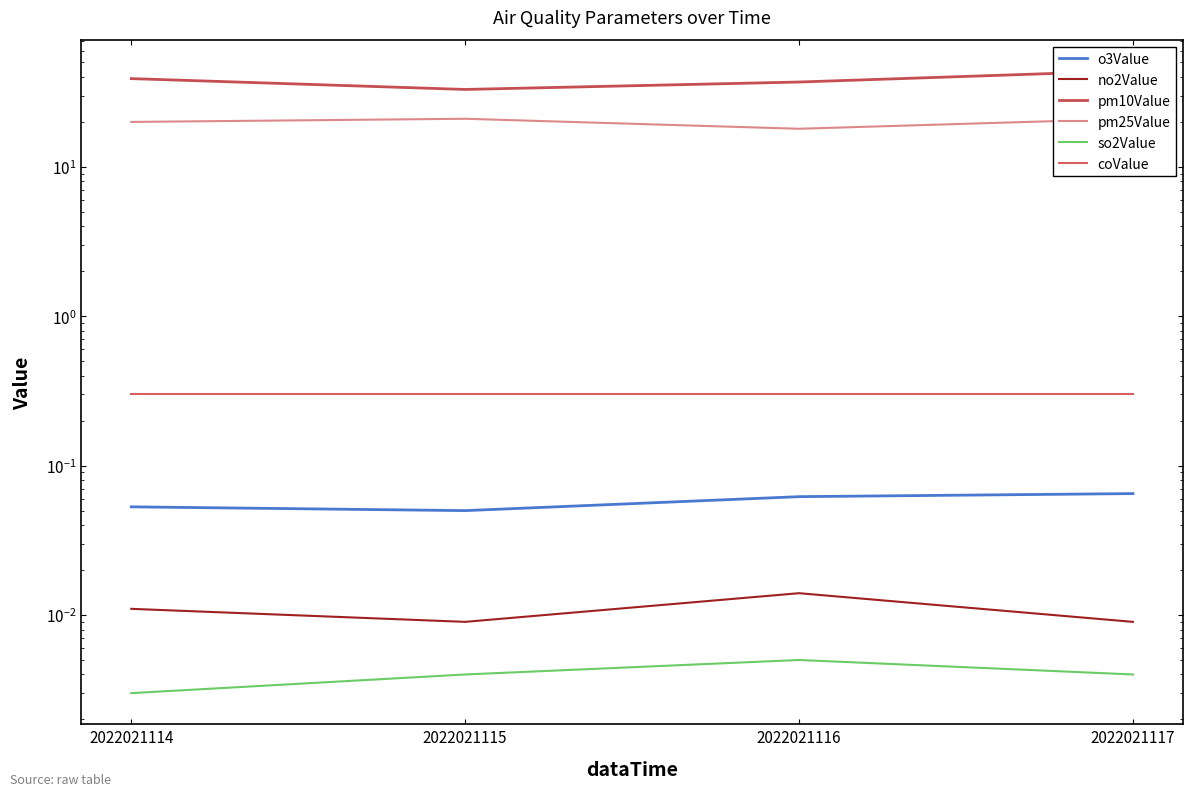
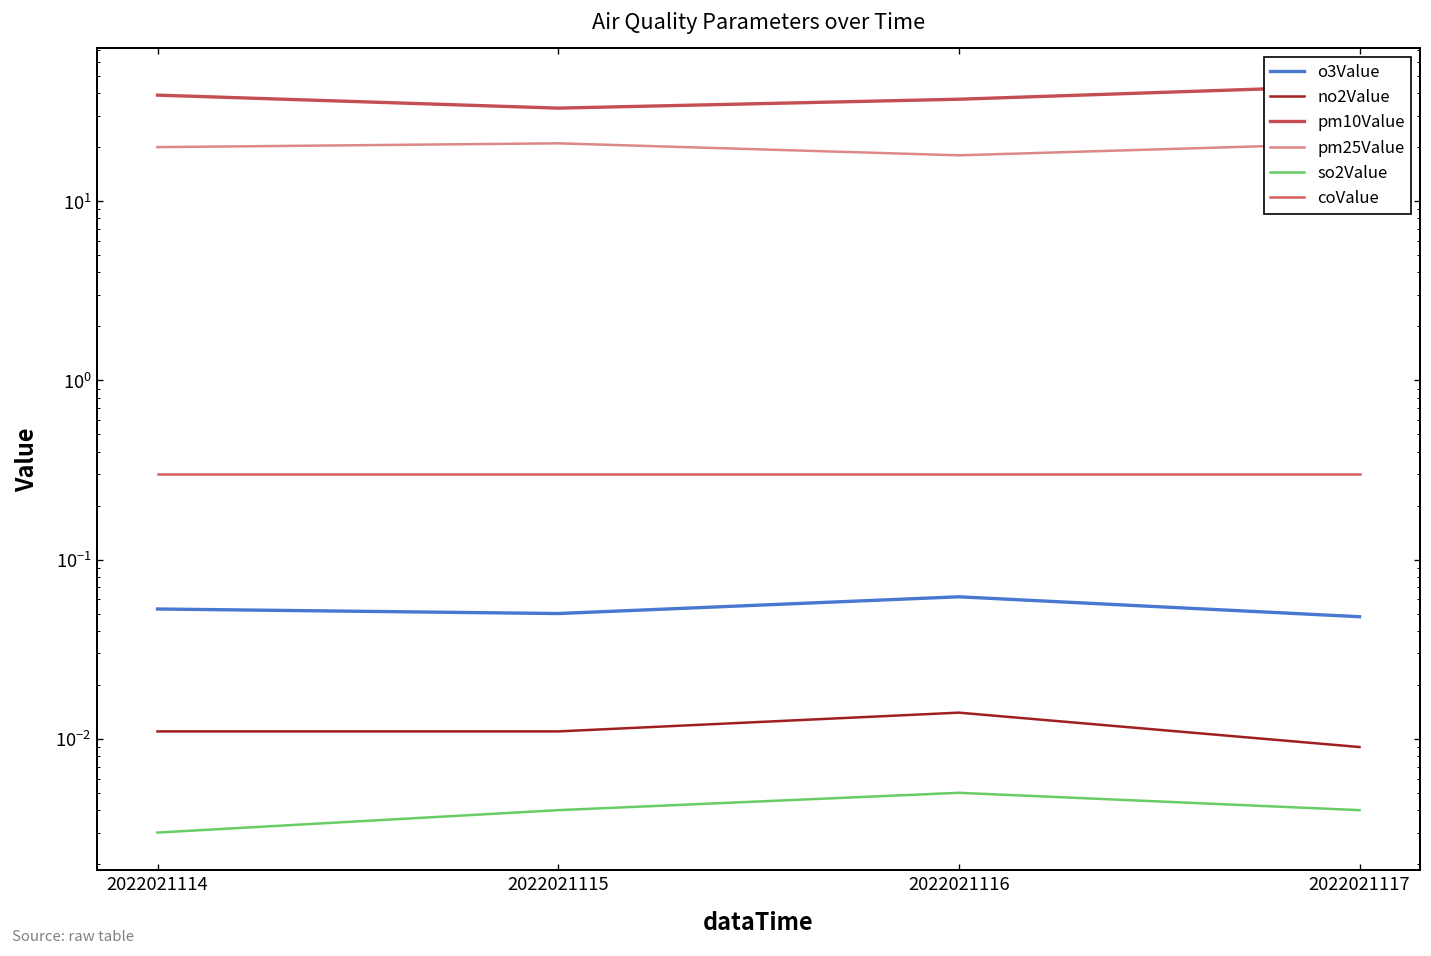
  {
    "o3Value": {
      "2022021114": 0.053,
      "2022021115": 0.050,
      "2022021116": 0.062,
-     "2022021117": 0.07
+     "2022021117": 0.048
    },
    "no2Value": {
      "2022021114": 0.011,
-     "2022021115": 0.009,
+     "2022021115": 0.011,
      "2022021116": 0.014,
      "2022021117": 0.009
    },
    "so2Value": {
      "2022021114": 0.003,
      "2022021115": 0.004,
      "2022021116": 0.005,
      "2022021117": 0.004
    }
  }
